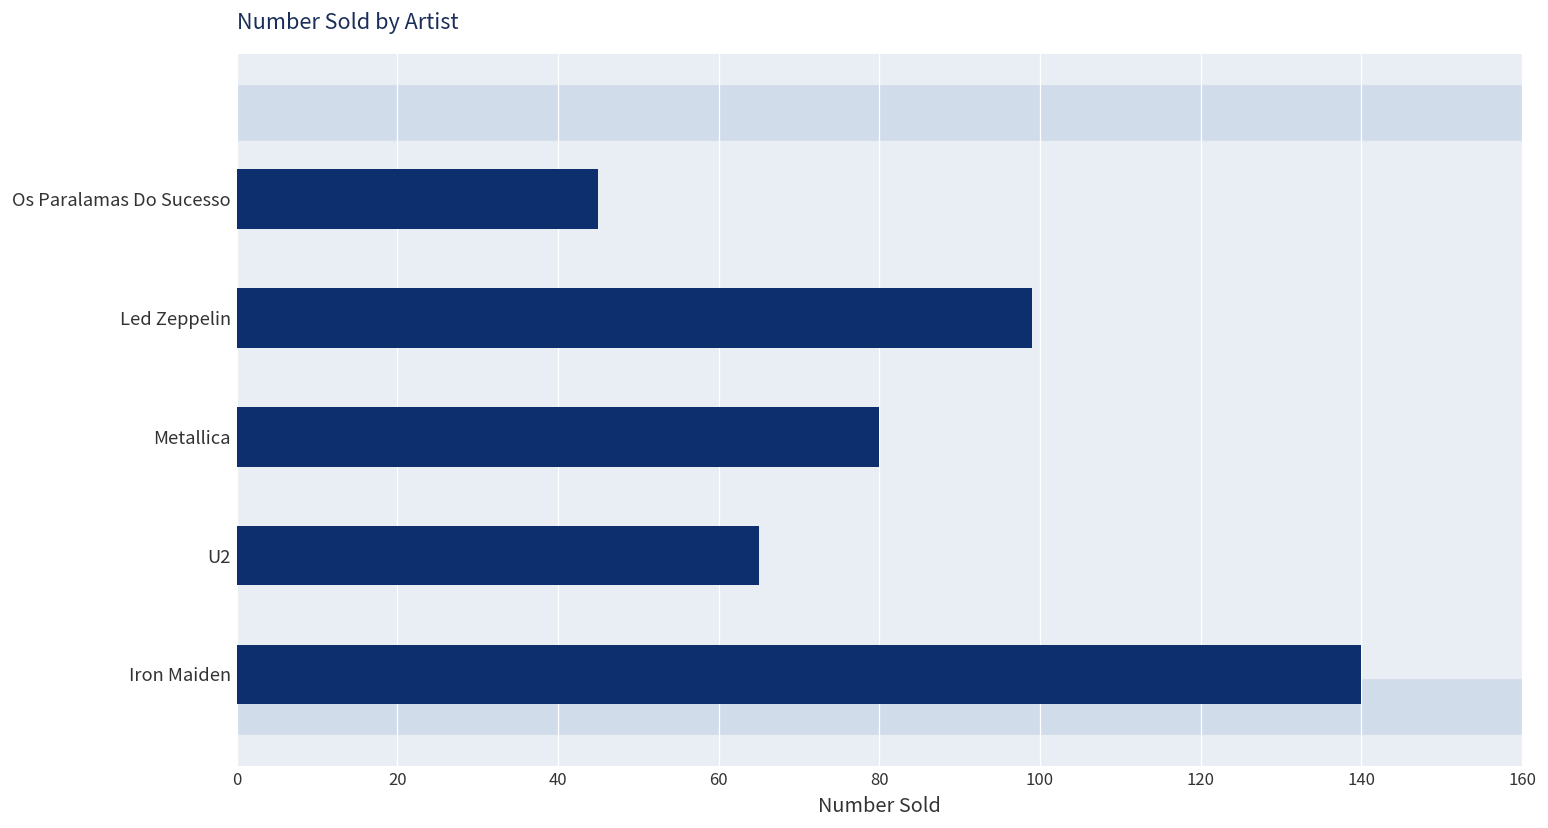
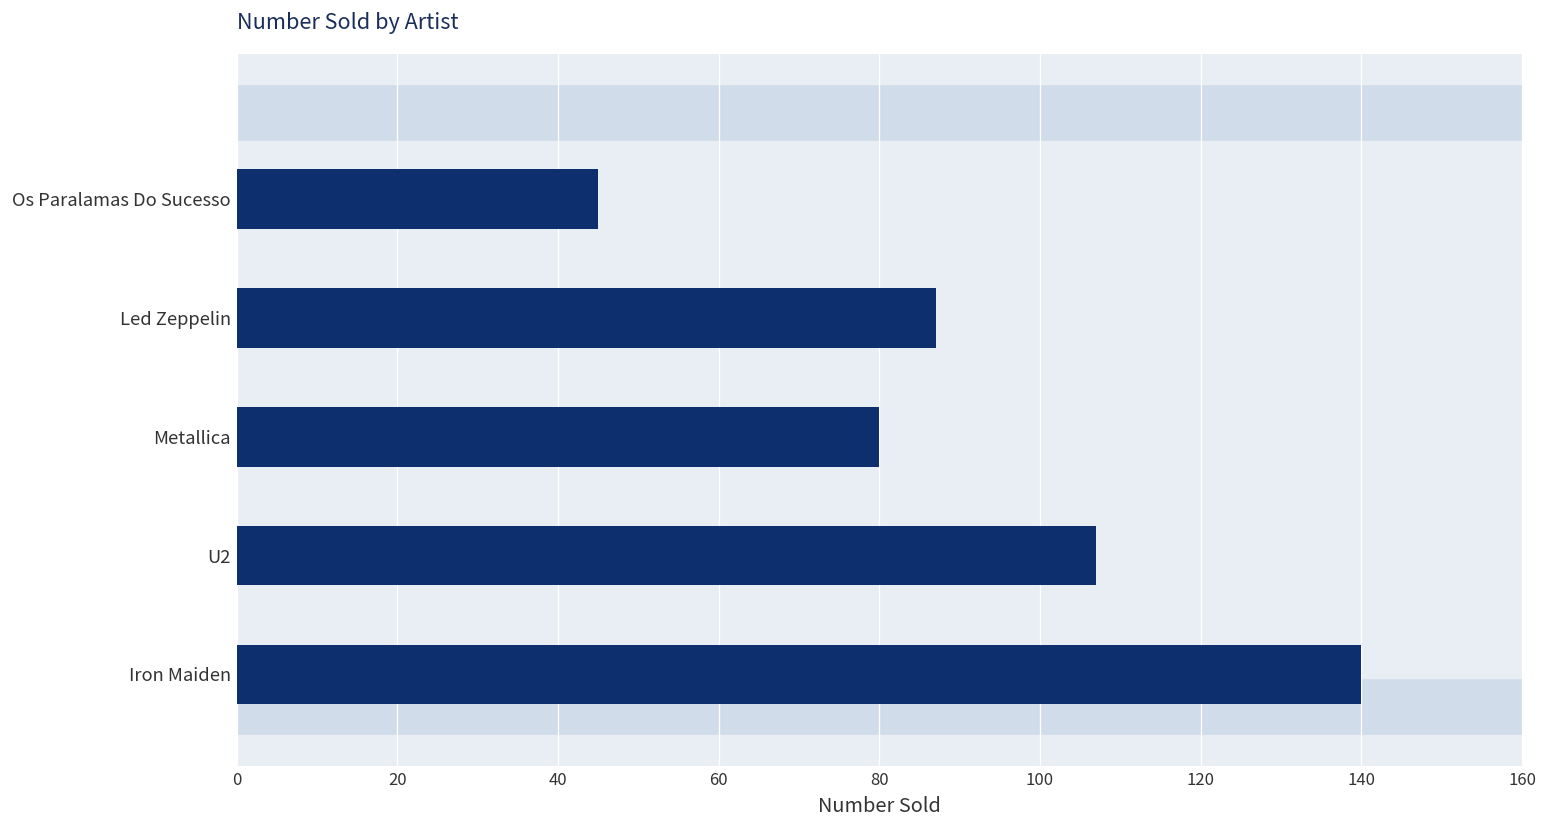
  {
    "Os Paralamas Do Sucesso": 45,
-   "Led Zeppelin": 99,
+   "Led Zeppelin": 87,
    "Metallica": 80,
-   "U2": 65,
+   "U2": 107,
    "Iron Maiden": 140
  }
